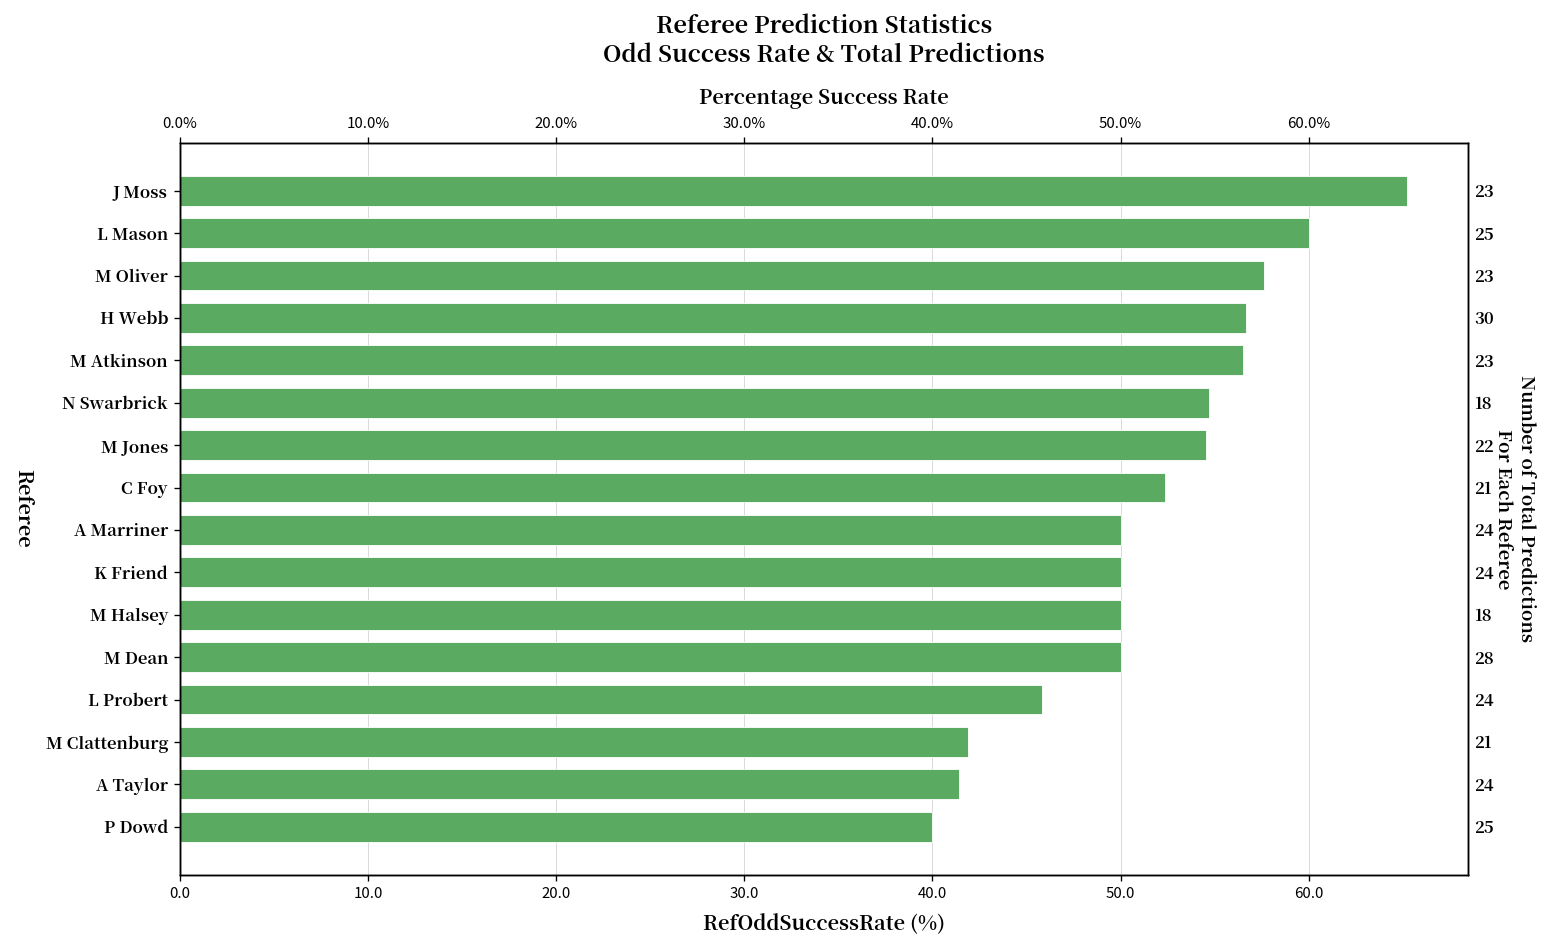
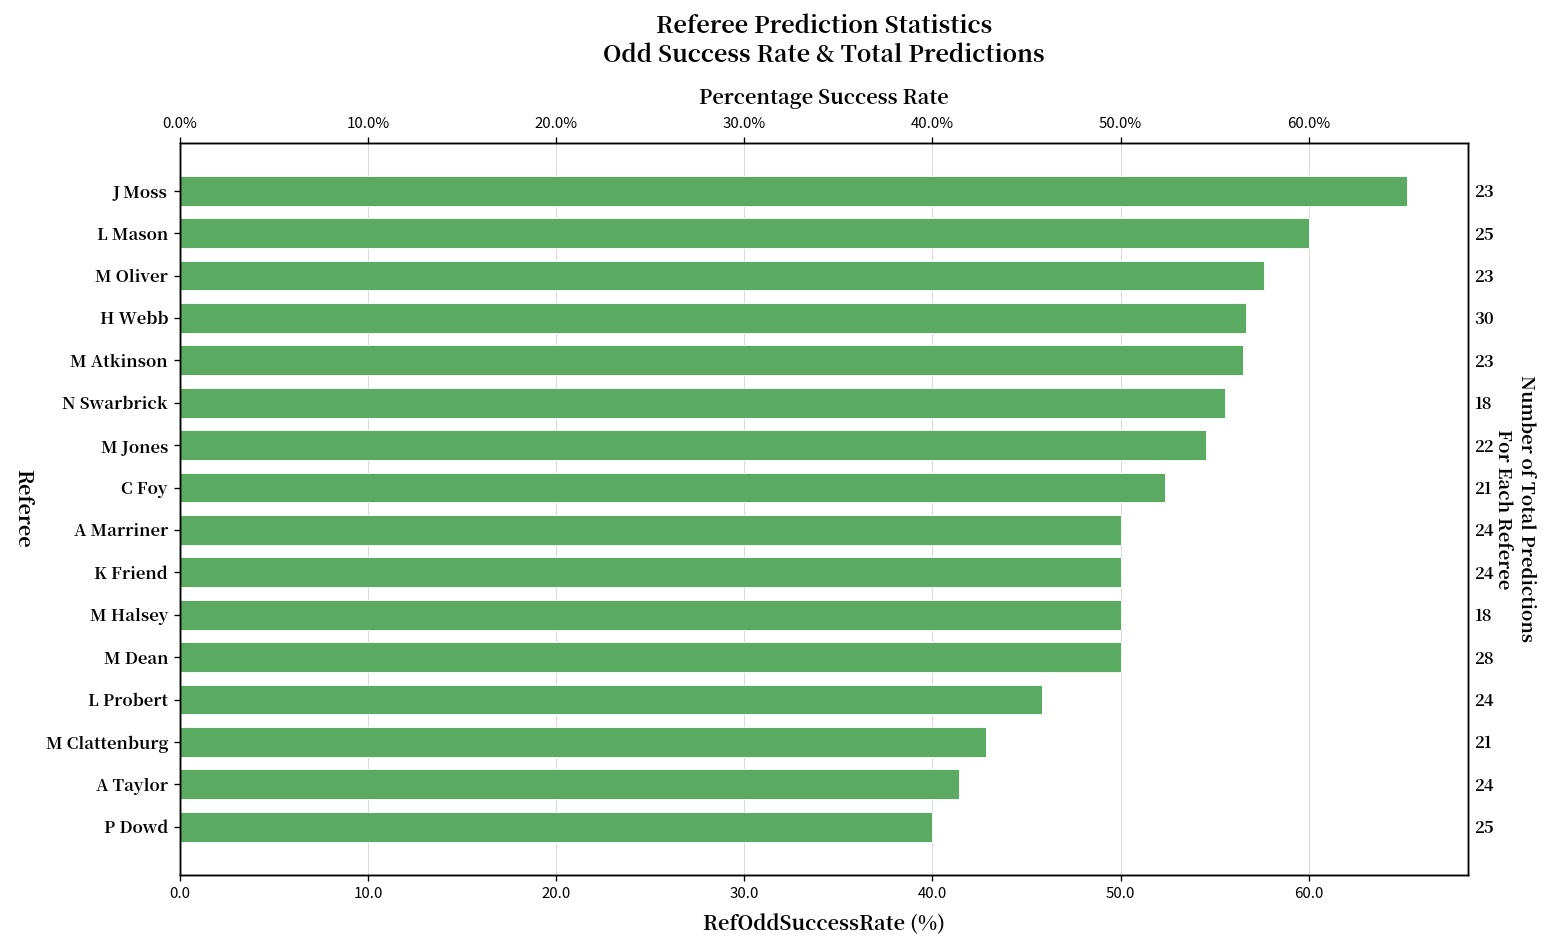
  {
    "J Moss": 65.2,
    "L Mason": 60.0,
    "M Oliver": 57.6,
    "H Webb": 56.7,
    "M Atkinson": 56.5,
-   "N Swarbrick": 54.7,
+   "N Swarbrick": 55.6,
    "M Jones": 54.5,
    "C Foy": 52.4,
    "A Marriner": 50.0,
    "K Friend": 50.0,
    "M Halsey": 50.0,
    "M Dean": 50.0,
    "L Probert": 45.8,
-   "M Clattenburg": 41.9,
+   "M Clattenburg": 42.9,
    "A Taylor": 41.4,
    "P Dowd": 40.0
  }
